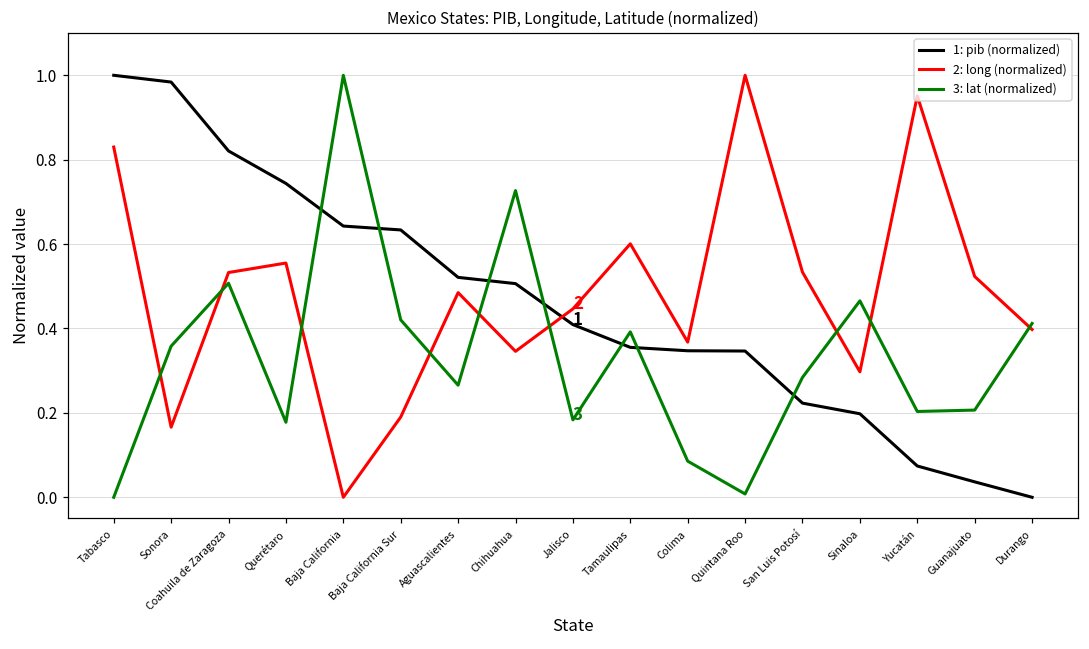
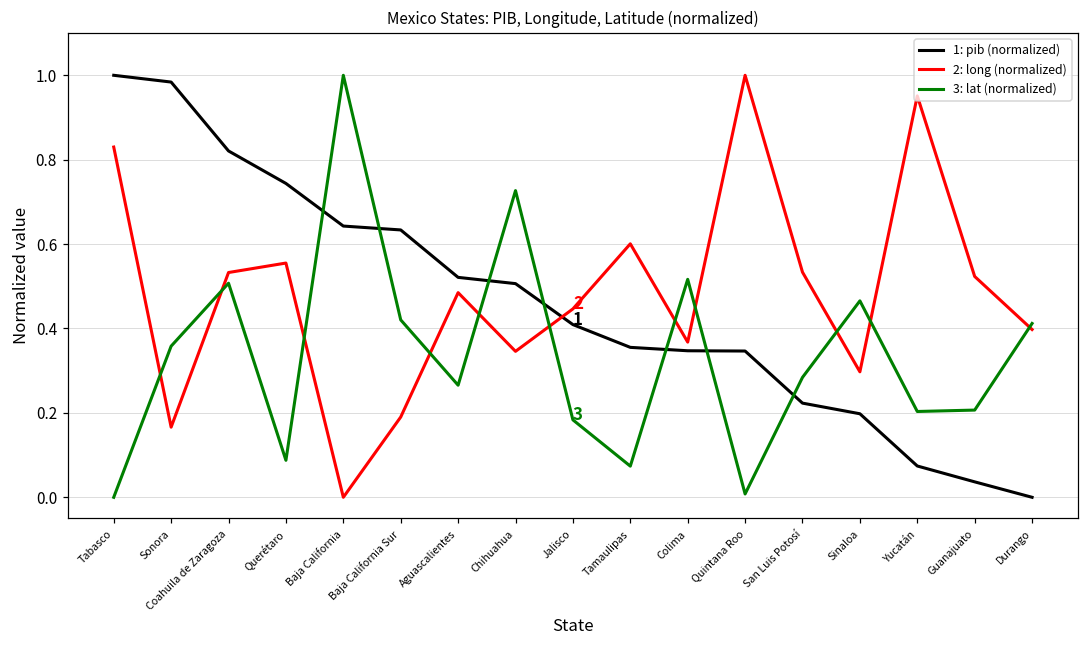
  {
    "1: pib (normalized)": {
      "Tabasco": 1.00,
      "Sonora": 0.98,
      "Coahuila de Zaragoza": 0.82,
      "Querétaro": 0.74,
      "Baja California": 0.64,
      "Baja California Sur": 0.63,
      "Aguascalientes": 0.52,
      "Chihuahua": 0.51,
      "Tamaulipas": 0.36,
      "Colima": 0.35,
      "Quintana Roo": 0.35,
      "San Luis Potosí": 0.22,
      "Sinaloa": 0.20,
      "Yucatán": 0.07,
      "Guanajuato": 0.04,
      "Durango": 0.00
    },
    "2: long (normalized)": {
      "Tabasco": 0.83,
      "Sonora": 0.17,
      "Coahuila de Zaragoza": 0.53,
      "Querétaro": 0.56,
      "Baja California": 0.00,
      "Baja California Sur": 0.19,
      "Aguascalientes": 0.48,
      "Chihuahua": 0.35,
      "Tamaulipas": 0.60,
      "Colima": 0.37,
      "Quintana Roo": 1.00,
      "San Luis Potosí": 0.53,
      "Sinaloa": 0.30,
      "Guanajuato": 0.52,
      "Durango": 0.40
    },
    "3: lat (normalized)": {
      "Tabasco": 0.00,
      "Sonora": 0.36,
      "Coahuila de Zaragoza": 0.51,
-     "Querétaro": 0.18,
+     "Querétaro": 0.09,
      "Baja California": 1.00,
      "Baja California Sur": 0.42,
      "Aguascalientes": 0.27,
      "Chihuahua": 0.73,
-     "Tamaulipas": 0.39,
-     "Colima": 0.09,
+     "Tamaulipas": 0.07,
+     "Colima": 0.52,
      "Quintana Roo": 0.01,
      "San Luis Potosí": 0.28,
      "Sinaloa": 0.47,
      "Yucatán": 0.20,
      "Guanajuato": 0.21,
      "Durango": 0.41
    }
  }
